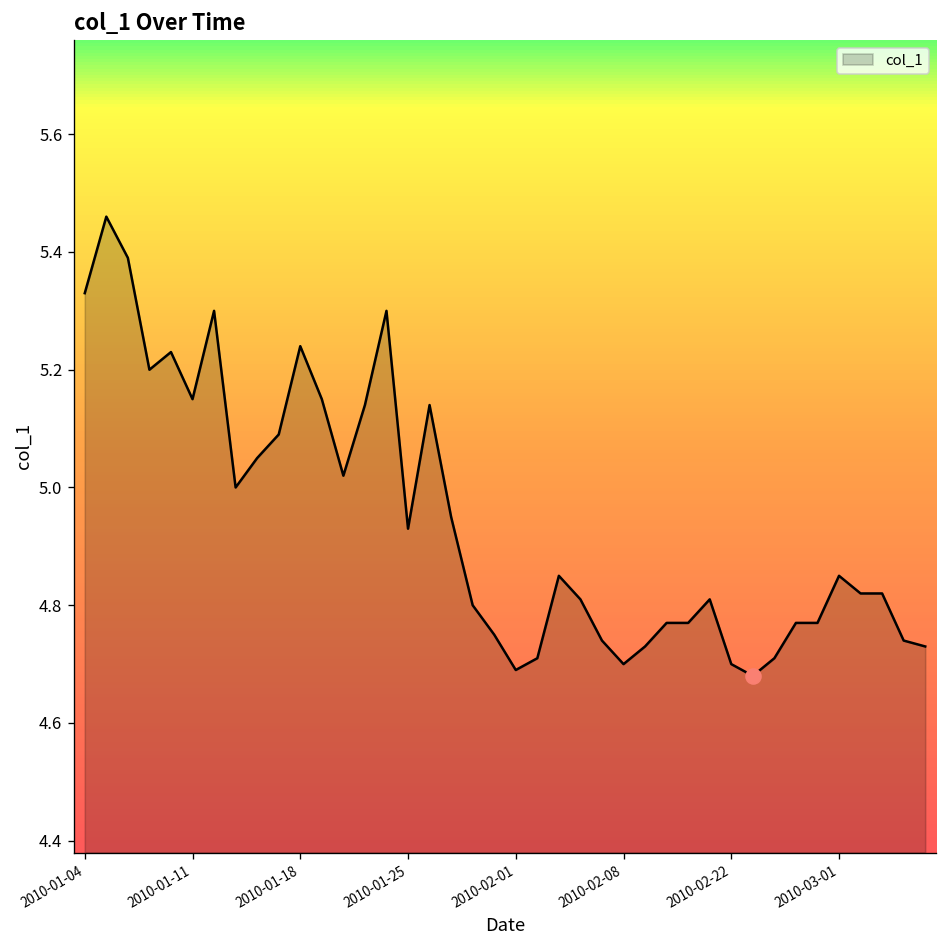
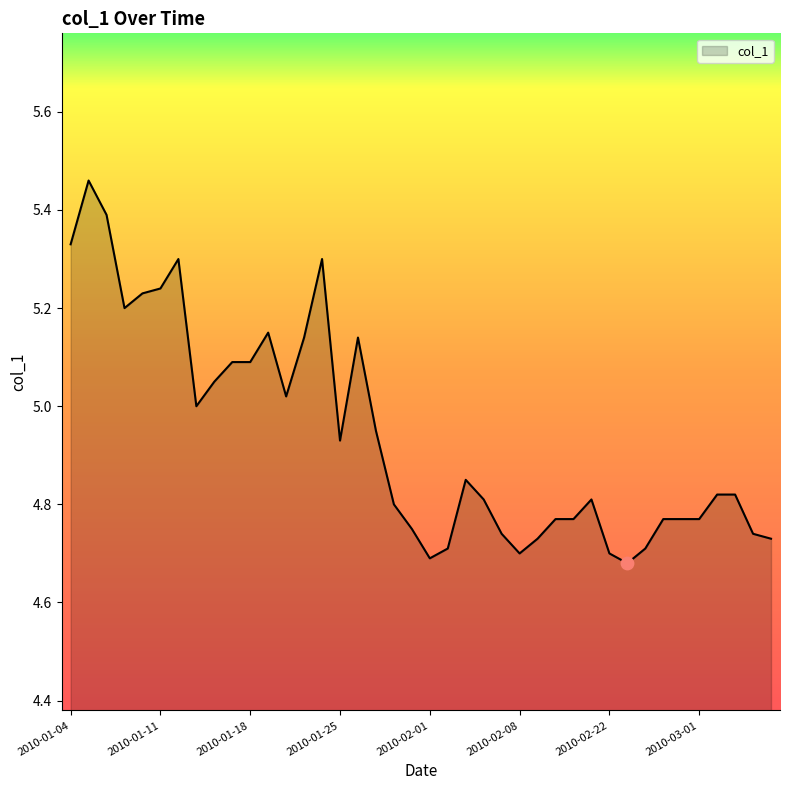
  {
    "col_1": {
      "2010-01-04": 5.33,
-     "2010-01-11": 5.15,
-     "2010-01-18": 5.24,
+     "2010-01-11": 5.24,
+     "2010-01-18": 5.09,
      "2010-01-25": 4.93,
      "2010-02-01": 4.69,
      "2010-02-08": 4.70,
      "2010-02-22": 4.70,
-     "2010-03-01": 4.85
+     "2010-03-01": 4.77
    }
  }
